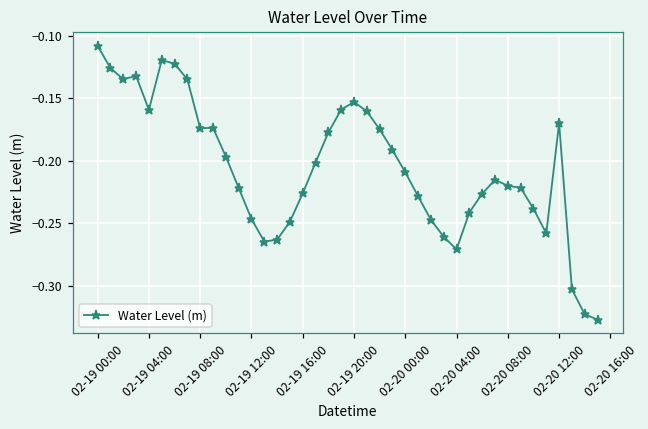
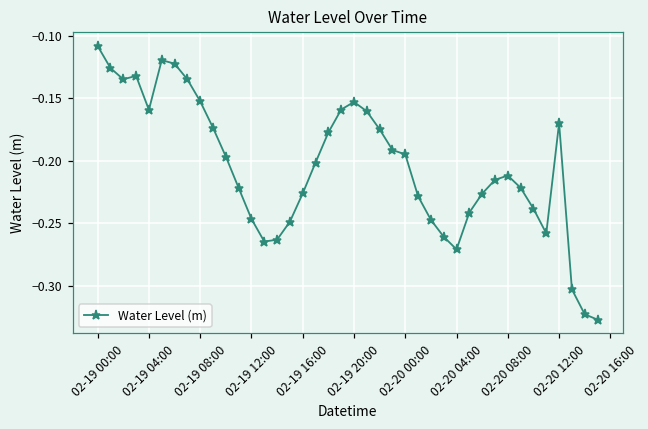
  {
    "02-19 00:00": -0.108,
    "02-19 04:00": -0.159,
-   "02-19 08:00": -0.174,
+   "02-19 08:00": -0.152,
    "02-19 12:00": -0.247,
    "02-19 16:00": -0.226,
    "02-19 20:00": -0.153,
-   "02-20 00:00": -0.209,
+   "02-20 00:00": -0.195,
    "02-20 04:00": -0.271,
-   "02-20 08:00": -0.220,
+   "02-20 08:00": -0.212,
    "02-20 12:00": -0.170
  }
